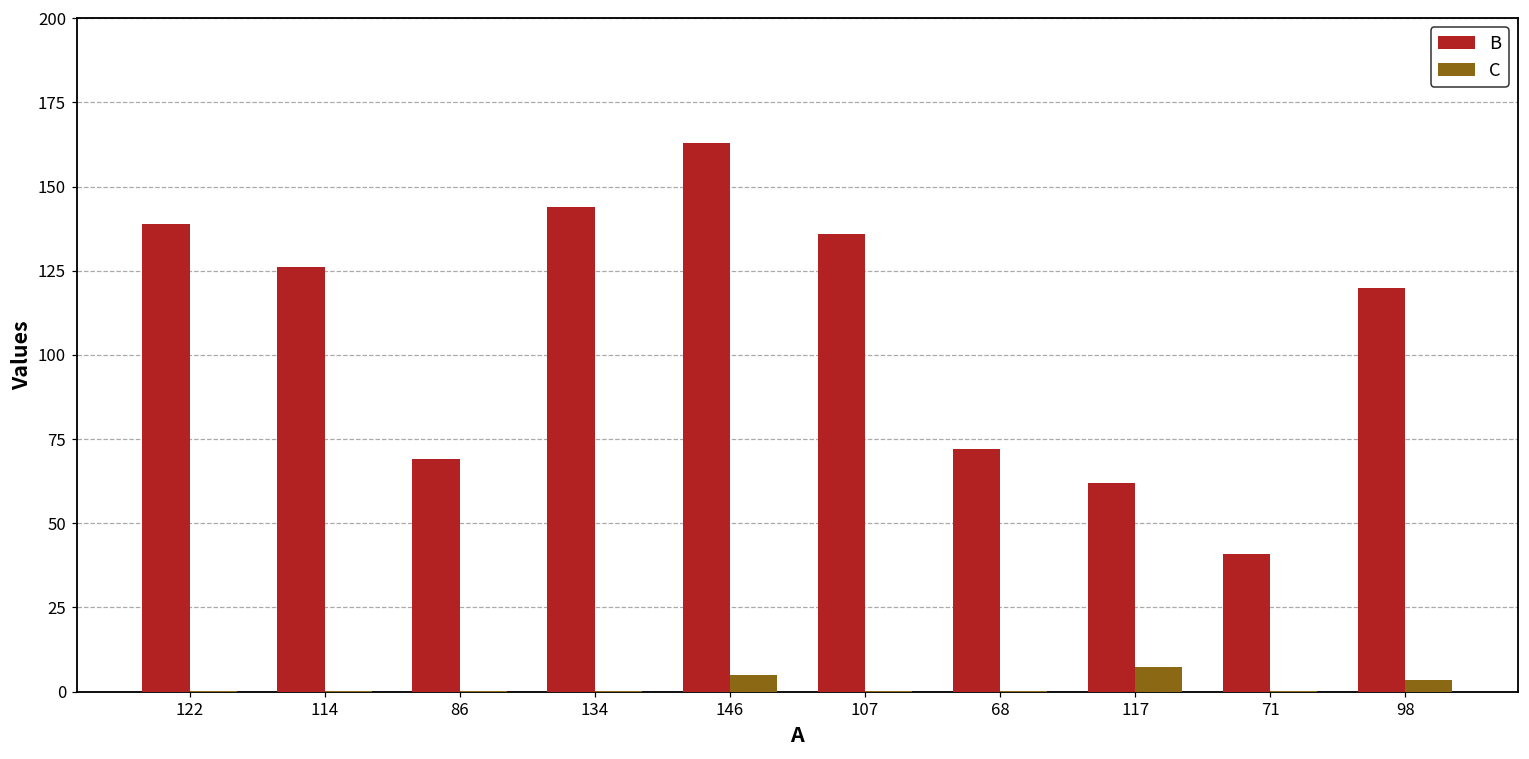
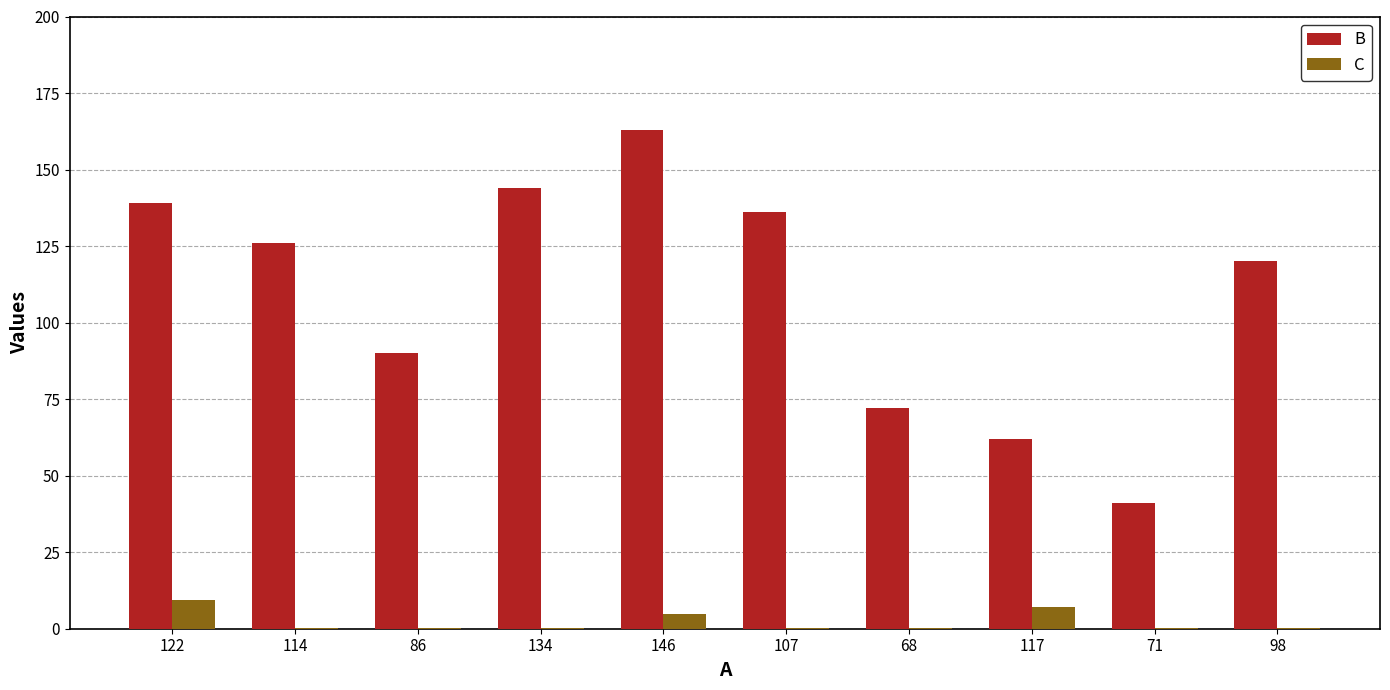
  {
    "B": {
      "122": 139,
      "114": 126,
-     "86": 69,
+     "86": 90,
      "134": 144,
      "146": 163,
      "107": 136,
      "68": 72,
      "117": 62,
      "71": 41,
      "98": 120
    },
    "C": {
-     "122": 0,
+     "122": 9,
      "146": 5,
      "117": 7,
-     "98": 4
+     "98": 0
    }
  }
